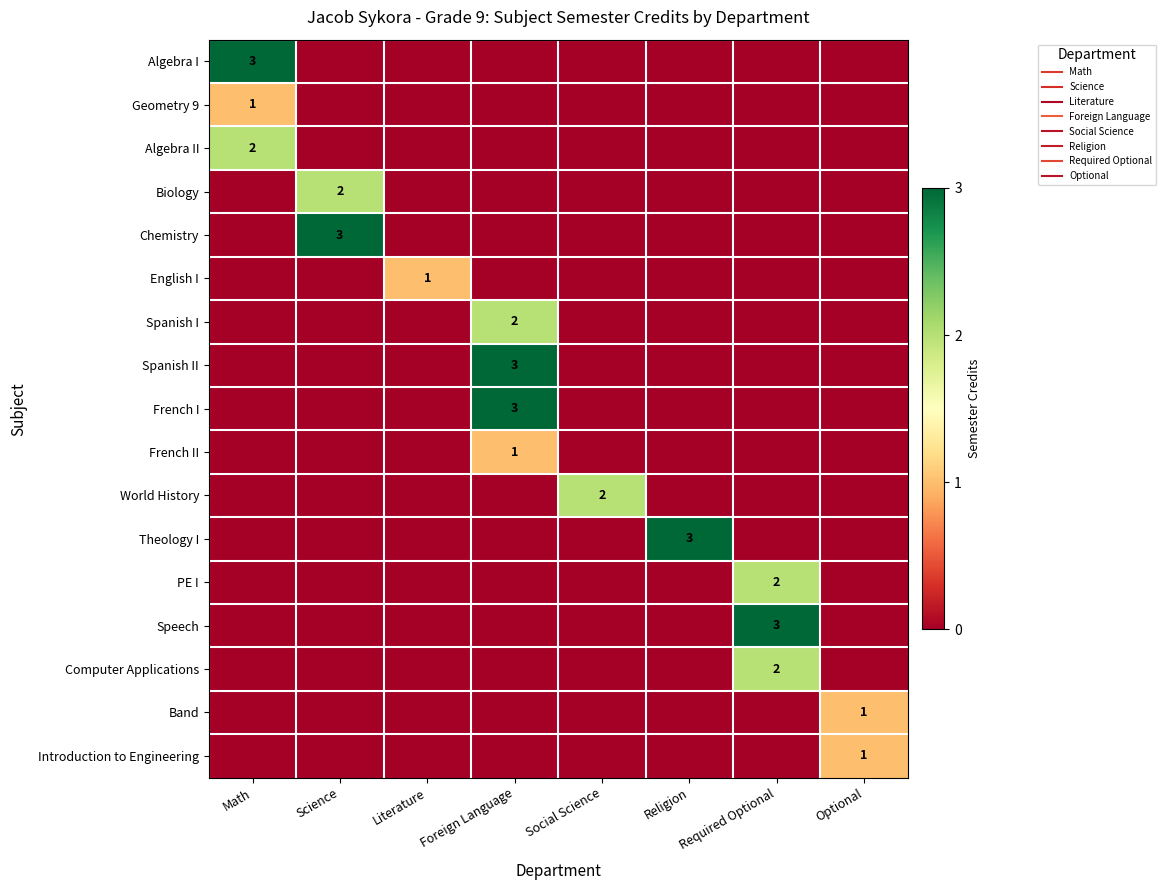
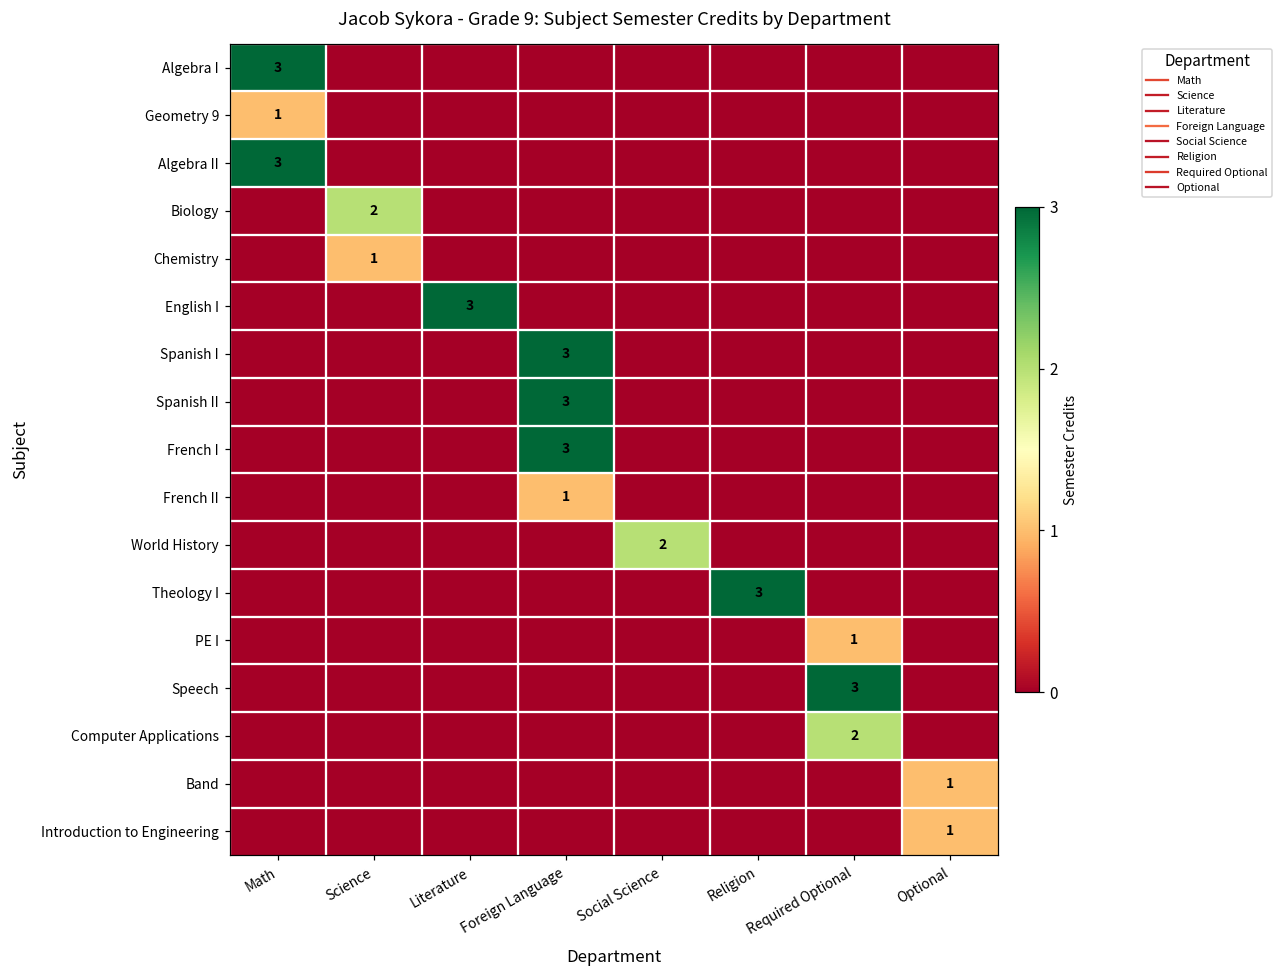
  {
    "Algebra I": {
      "Math": 3
    },
    "Geometry 9": {
      "Math": 1
    },
    "Algebra II": {
-     "Math": 2
+     "Math": 3
    },
    "Biology": {
      "Science": 2
    },
    "Chemistry": {
-     "Science": 3
+     "Science": 1
    },
    "English I": {
-     "Literature": 1
+     "Literature": 3
    },
    "Spanish I": {
-     "Foreign Language": 2
+     "Foreign Language": 3
    },
    "Spanish II": {
      "Foreign Language": 3
    },
    "French I": {
      "Foreign Language": 3
    },
    "French II": {
      "Foreign Language": 1
    },
    "World History": {
      "Social Science": 2
    },
    "Theology I": {
      "Religion": 3
    },
    "PE I": {
-     "Required Optional": 2
+     "Required Optional": 1
    },
    "Speech": {
      "Required Optional": 3
    },
    "Computer Applications": {
      "Required Optional": 2
    },
    "Band": {
      "Optional": 1
    },
    "Introduction to Engineering": {
      "Optional": 1
    }
  }
